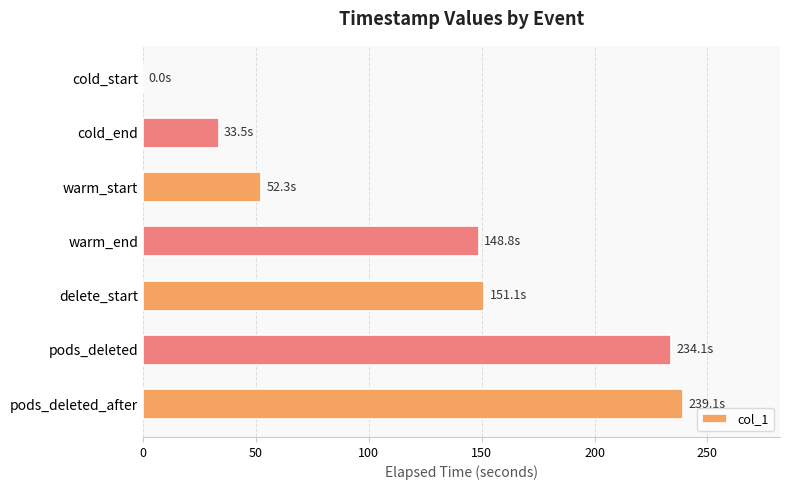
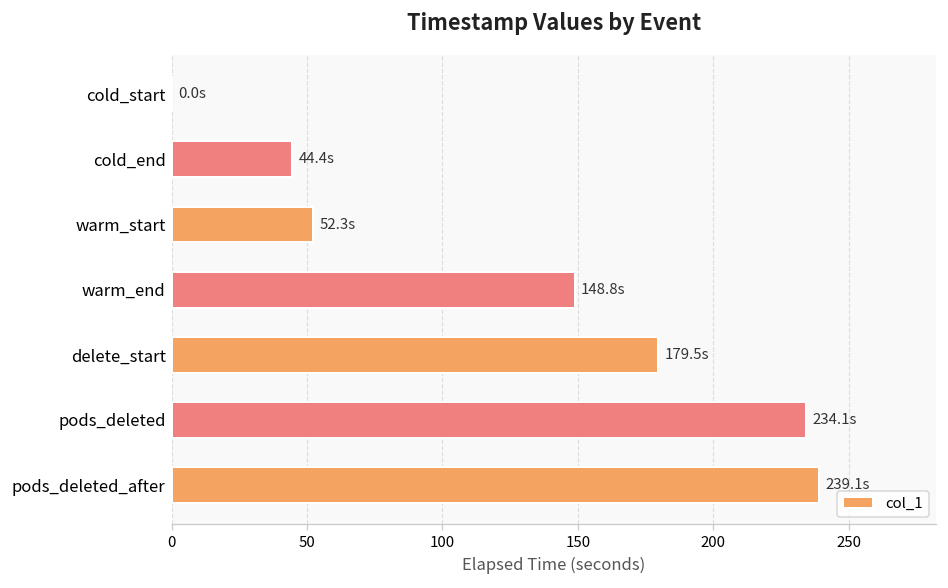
  {
    "cold_start": "0.0s",
-   "cold_end": "33.5s",
+   "cold_end": "44.4s",
    "warm_start": "52.3s",
    "warm_end": "148.8s",
-   "delete_start": "151.1s",
+   "delete_start": "179.5s",
    "pods_deleted": "234.1s"
  }
